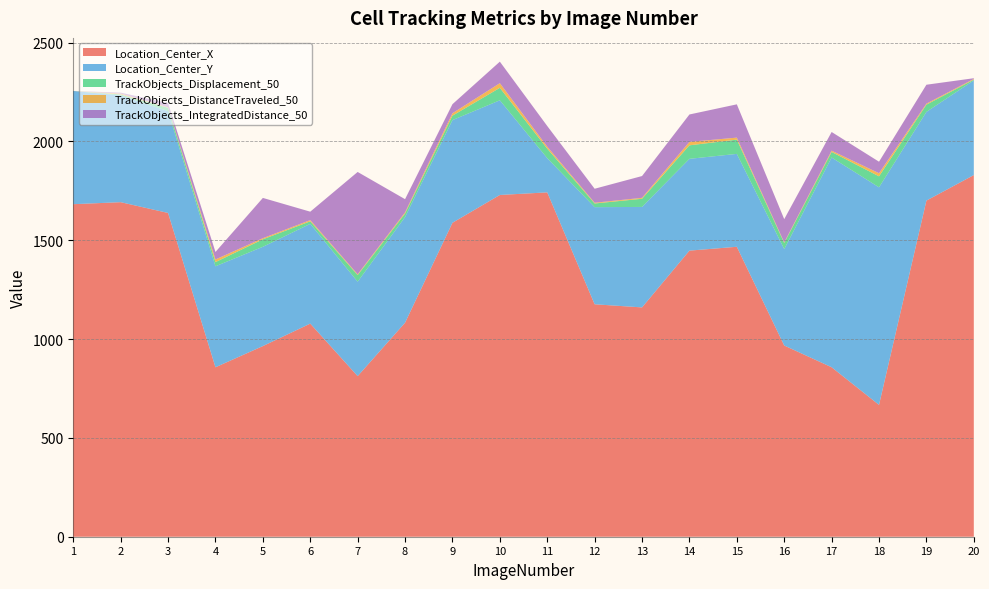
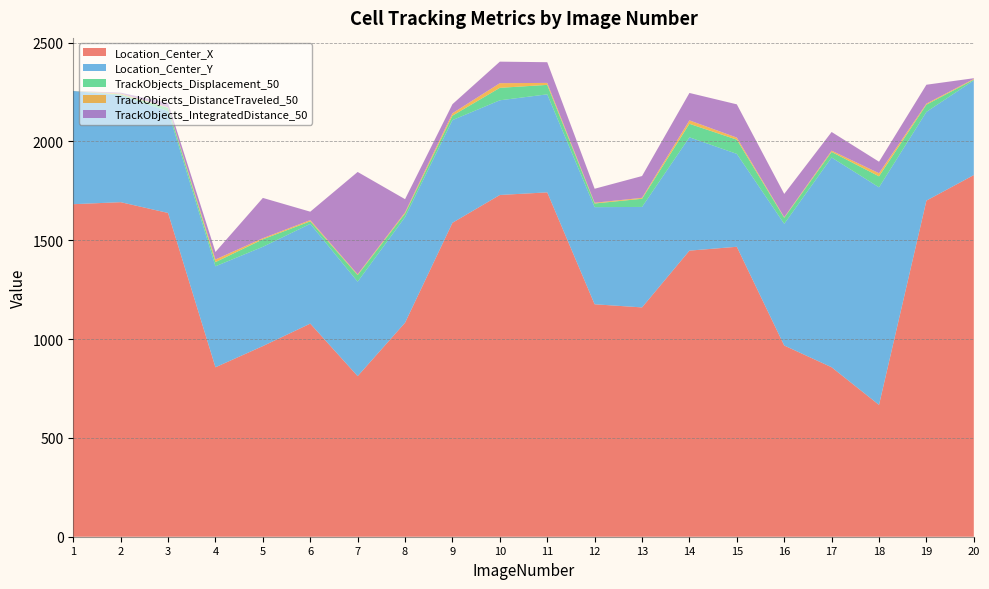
  {
    "Location_Center_X": {
      "1": 1680,
      "2": 1690,
      "3": 1640,
      "4": 860,
      "5": 960,
      "6": 1080,
      "7": 810,
      "8": 1080,
      "9": 1590,
      "10": 1730,
      "11": 1740,
      "12": 1180,
      "13": 1160,
      "14": 1450,
      "15": 1470,
      "16": 970,
      "17": 860,
      "18": 670,
      "19": 1700,
      "20": 1830
    },
    "Location_Center_Y": {
      "4": 510,
      "5": 500,
      "7": 480,
      "8": 530,
      "9": 520,
      "10": 480,
-     "11": 170,
+     "11": 500,
      "12": 490,
      "13": 510,
-     "14": 460,
+     "14": 570,
      "15": 470,
-     "16": 490,
+     "16": 620,
      "17": 1060,
      "18": 1100,
      "19": 450
    },
    "TrackObjects_Displacement_50": {
      "4": 20,
      "10": 60,
      "14": 70,
      "18": 60
    },
    "TrackObjects_DistanceTraveled_50": {
      "4": 10,
      "10": 20,
      "14": 20,
      "18": 20
    },
    "TrackObjects_IntegratedDistance_50": {
      "4": 40,
      "5": 200,
      "6": 40,
      "7": 520,
      "8": 70,
      "9": 50,
      "10": 110,
      "11": 100,
      "12": 70,
      "13": 110,
      "14": 140,
      "15": 170,
      "16": 120,
      "17": 90,
      "18": 60,
      "19": 100
    }
  }
